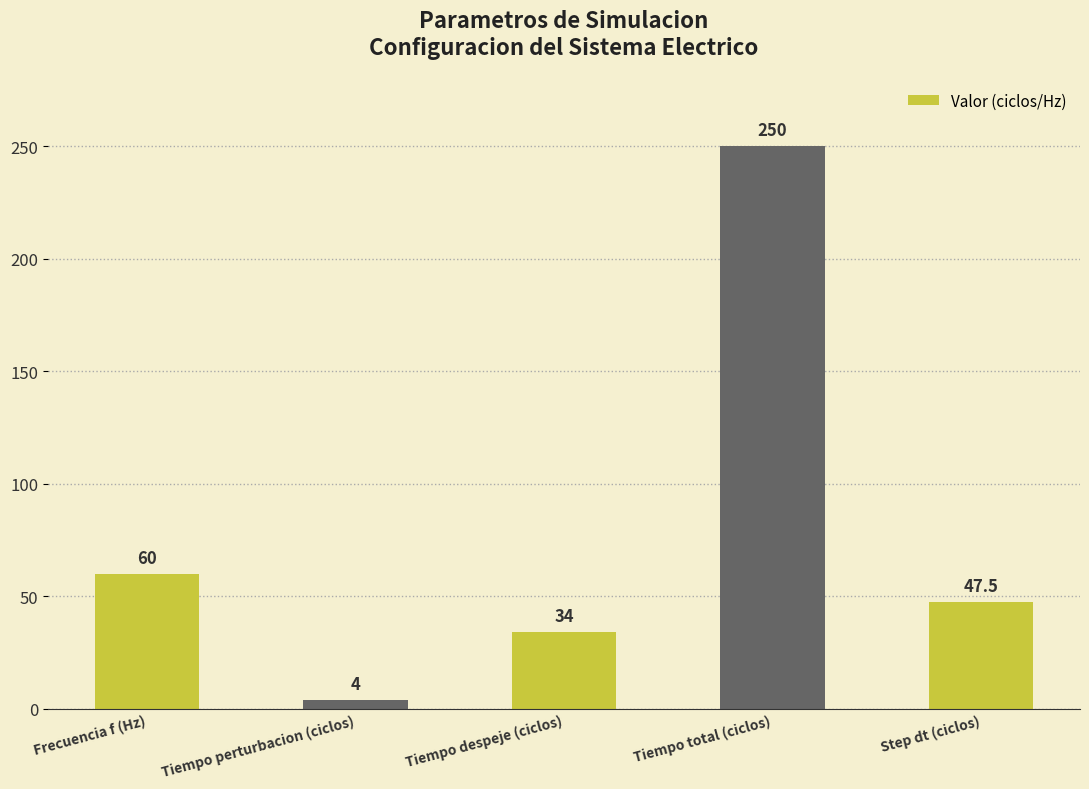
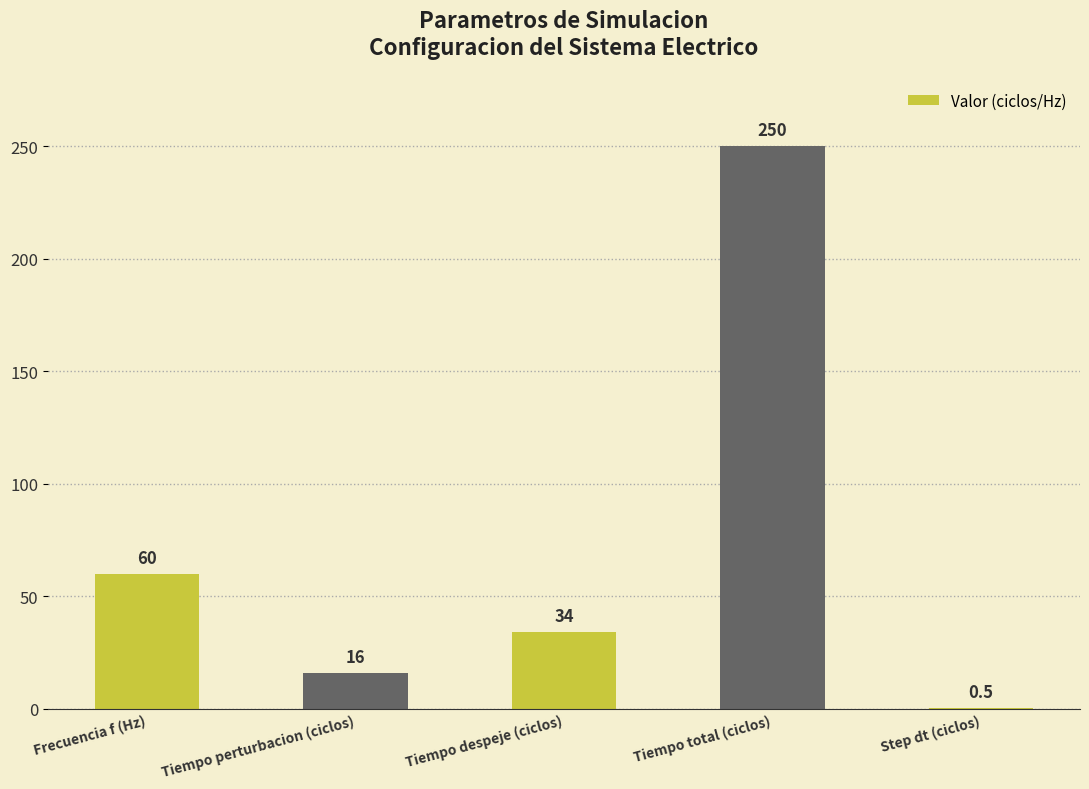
  {
    "Frecuencia f (Hz)": 60,
-   "Tiempo perturbacion (ciclos)": 4,
+   "Tiempo perturbacion (ciclos)": 16,
    "Tiempo despeje (ciclos)": 34,
    "Tiempo total (ciclos)": 250,
-   "Step dt (ciclos)": 47.5
+   "Step dt (ciclos)": 0.5
  }
